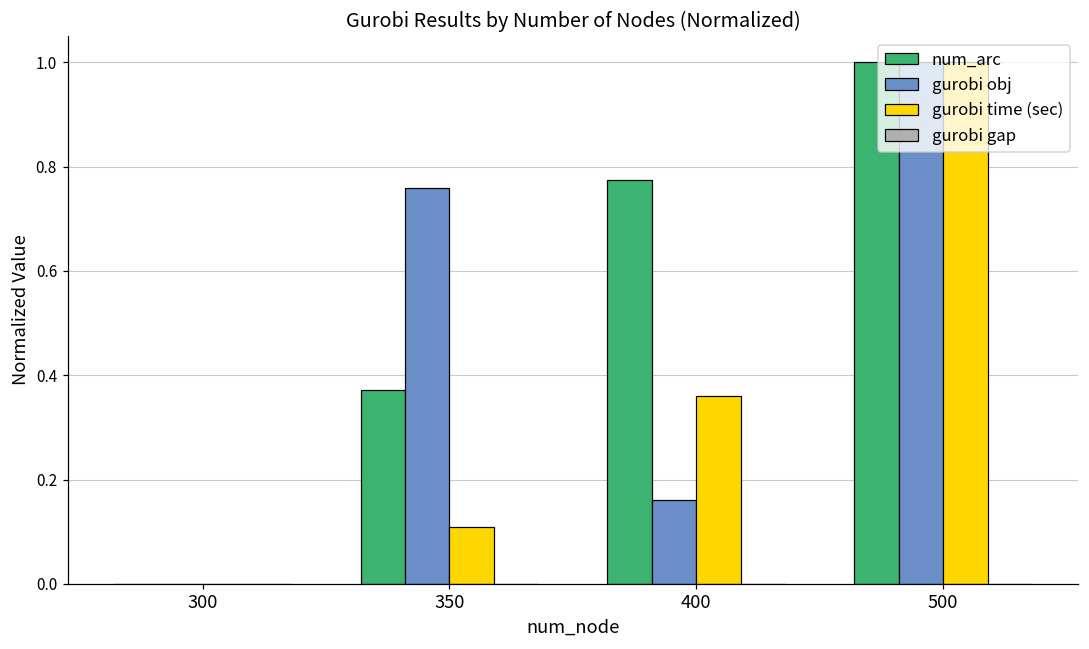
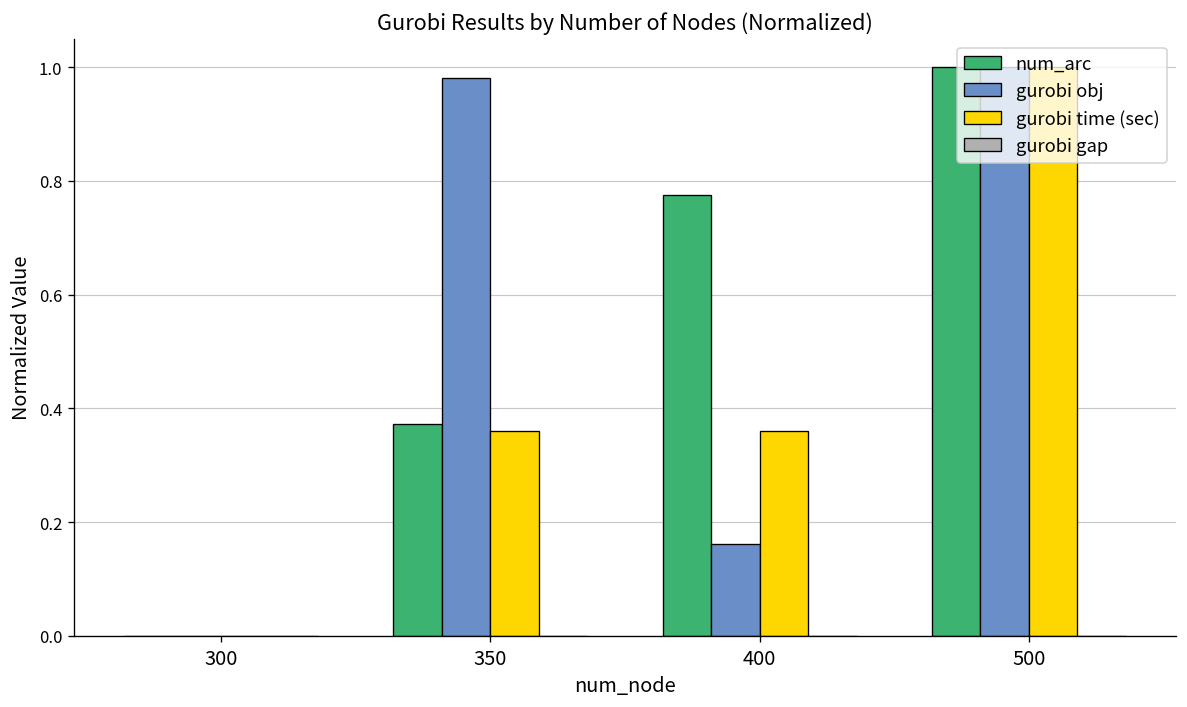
  {
    "num_arc": {
      "300": 0.00,
      "350": 0.37,
      "400": 0.78,
      "500": 1.00
    },
    "gurobi obj": {
      "300": 0.00,
-     "350": 0.76,
+     "350": 0.98,
      "400": 0.16
    },
    "gurobi time (sec)": {
      "300": 0.00,
-     "350": 0.11,
+     "350": 0.36,
      "400": 0.36
    },
    "gurobi gap": {
      "300": 0.00,
      "350": 0.00,
      "400": 0.00,
      "500": 0.00
    }
  }
